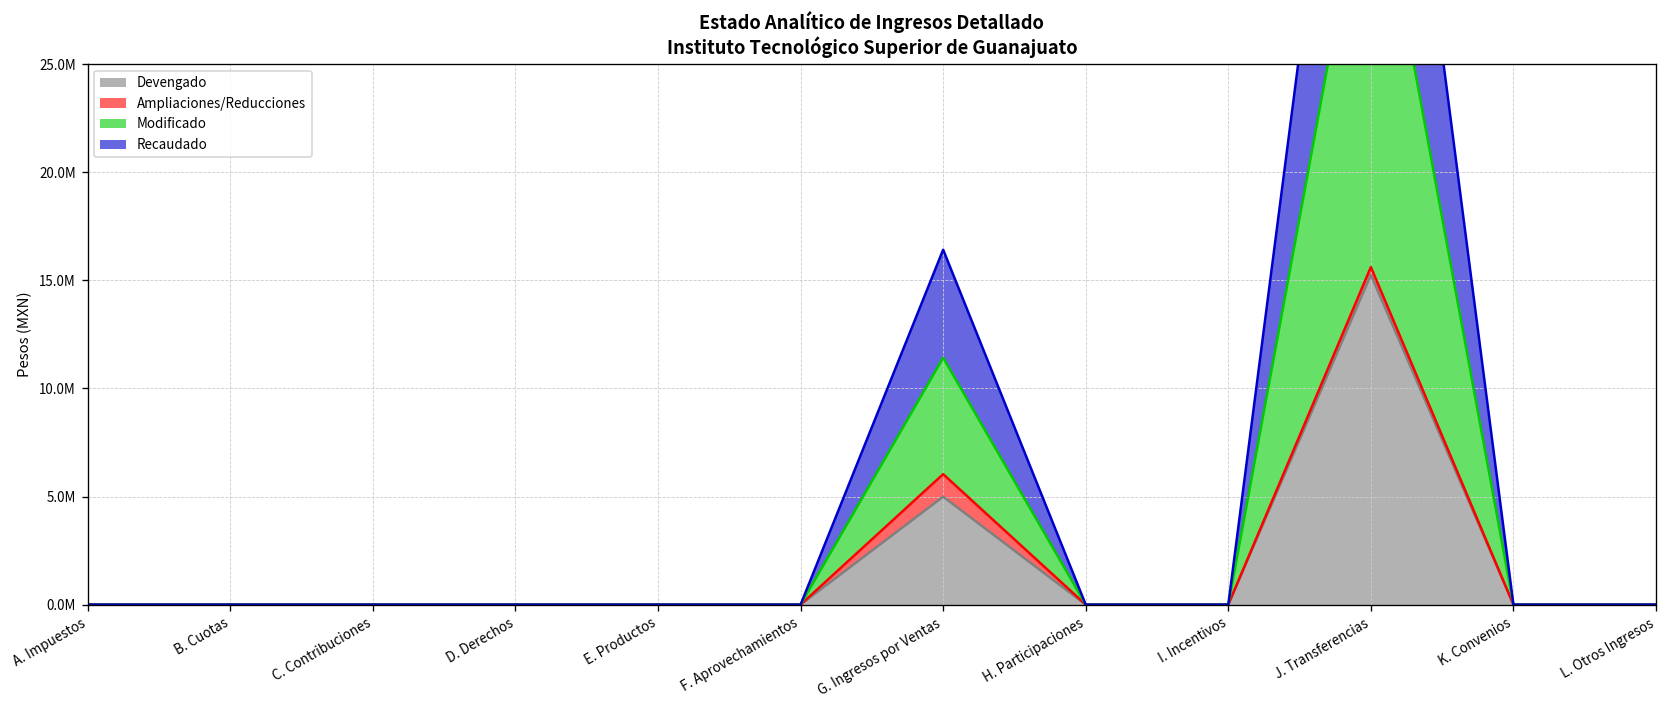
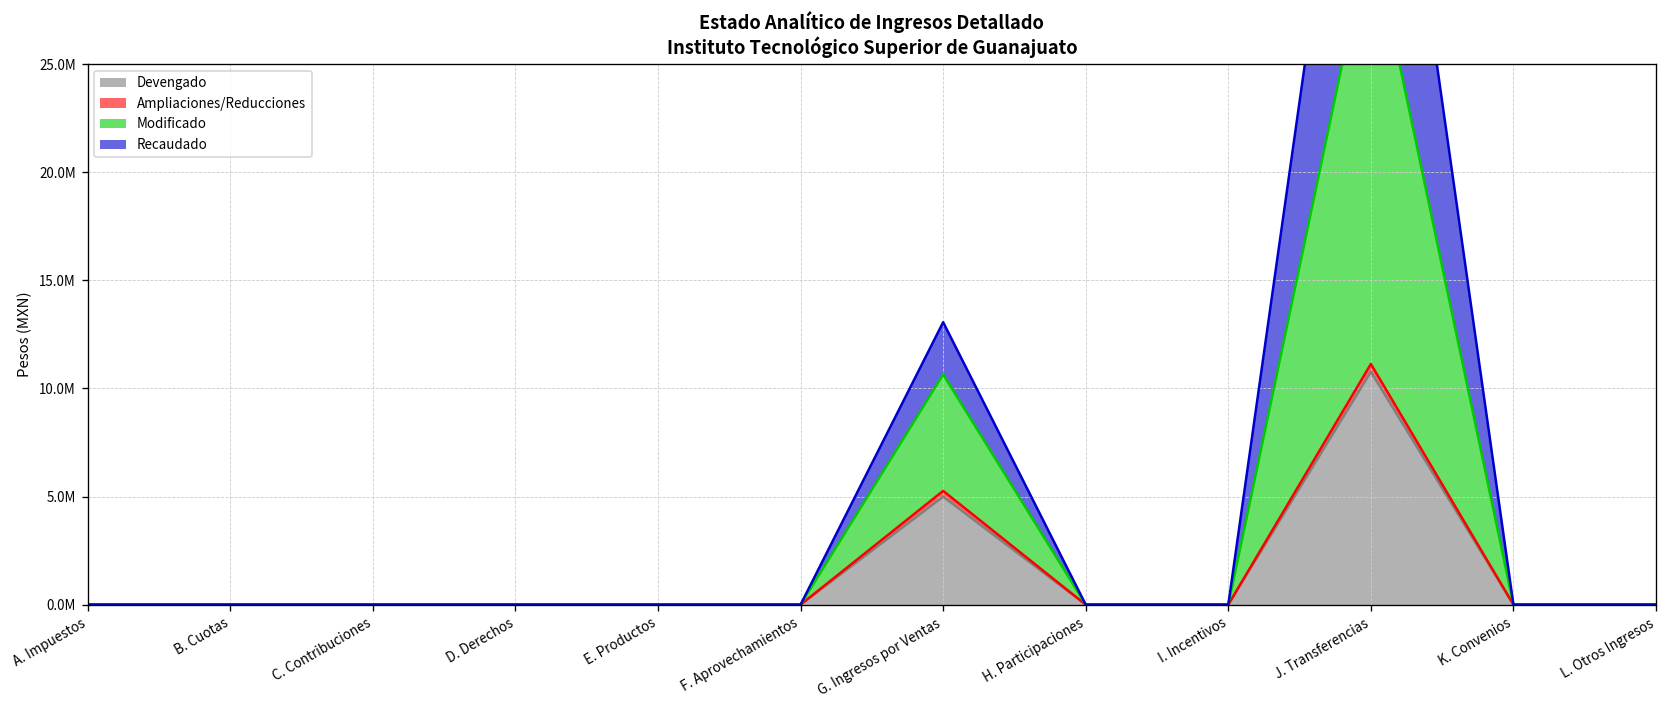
  {
    "Devengado": {
      "G. Ingresos por Ventas": 5000000,
-     "J. Transferencias": 15300000
+     "J. Transferencias": 10800000
    },
    "Ampliaciones/Reducciones": {
-     "G. Ingresos por Ventas": 1000000,
+     "G. Ingresos por Ventas": 300000,
      "J. Transferencias": 400000
    },
    "Modificado": {
      "G. Ingresos por Ventas": 5400000
    },
    "Recaudado": {
-     "G. Ingresos por Ventas": 5000000
+     "G. Ingresos por Ventas": 2400000
    }
  }
